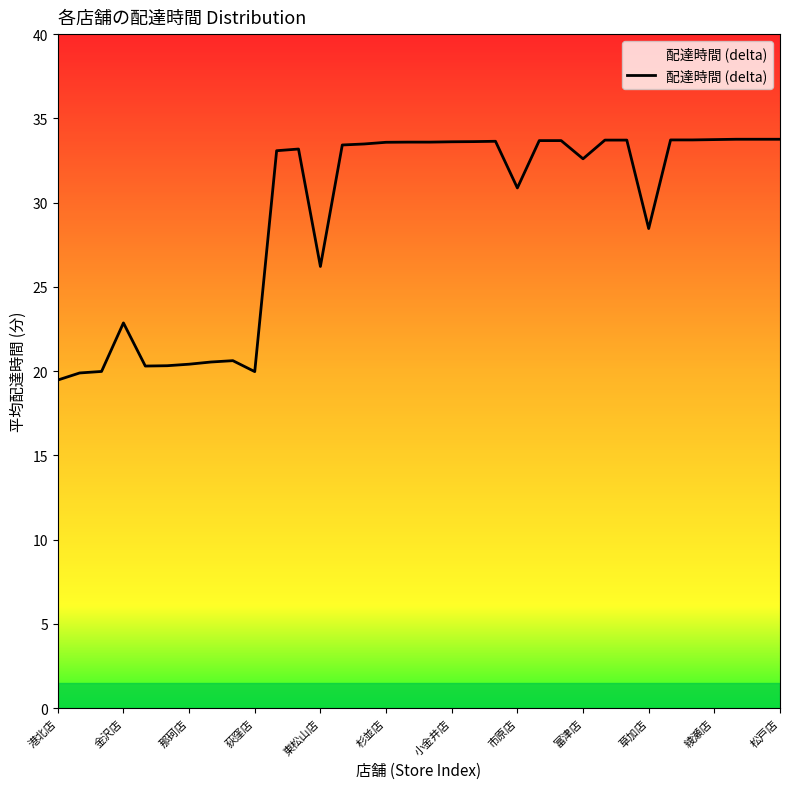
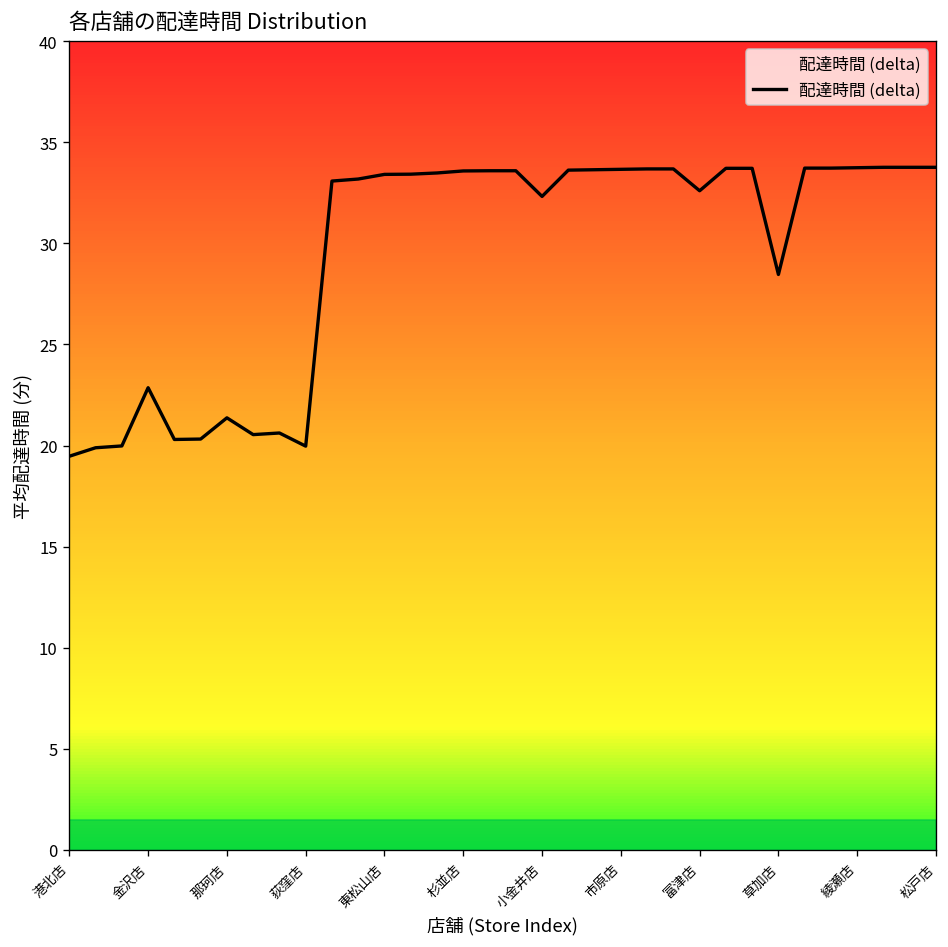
  {
    "港北店": 19.5,
    "金沢店": 22.9,
-   "那珂店": 20.4,
+   "那珂店": 21.4,
    "荻窪店": 20.0,
-   "東松山店": 26.2,
+   "東松山店": 33.4,
    "杉並店": 33.6,
-   "小金井店": 33.6,
-   "市原店": 30.9,
+   "小金井店": 32.3,
+   "市原店": 33.7,
    "富津店": 32.6,
    "草加店": 28.5,
    "綾瀬店": 33.7,
    "松戸店": 33.8
  }
